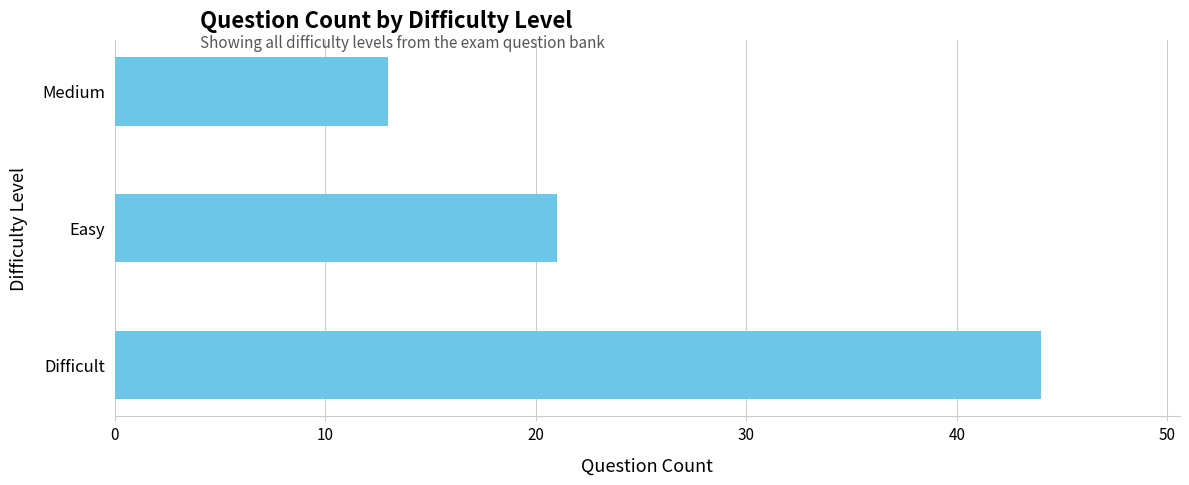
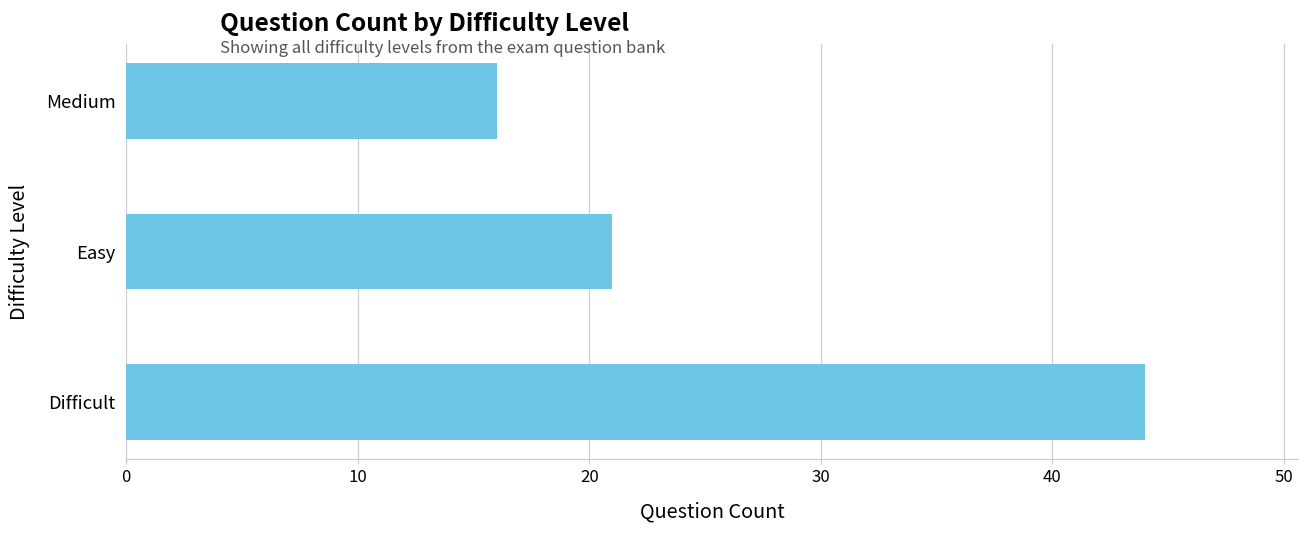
  {
-   "Medium": 13,
+   "Medium": 16,
    "Easy": 21,
    "Difficult": 44
  }
